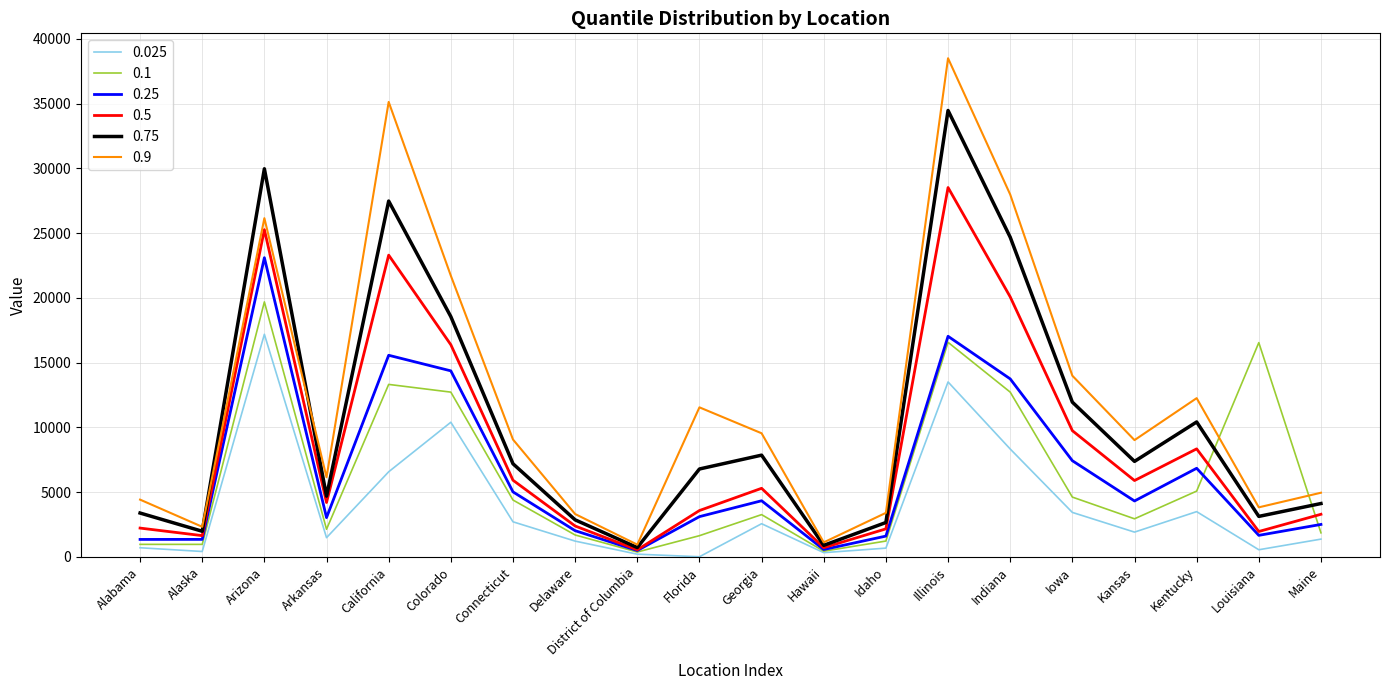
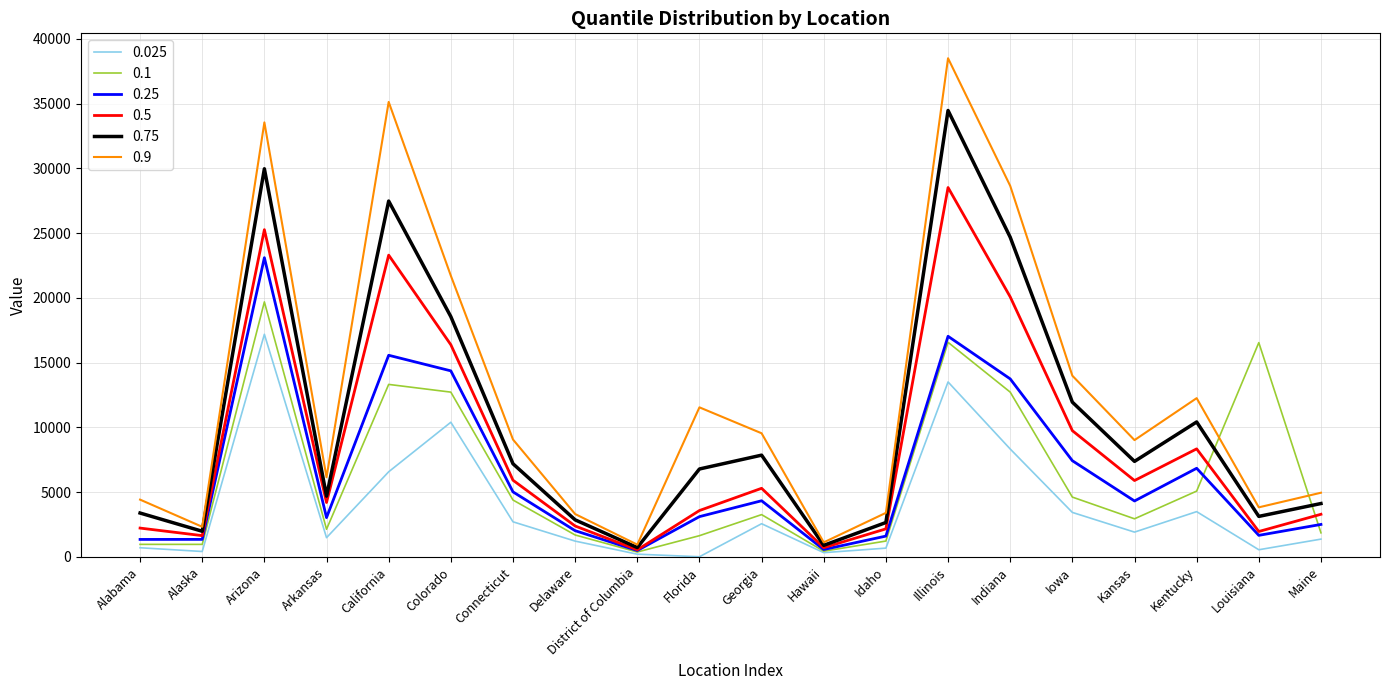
  {
    "0.025": {
      "Alabama": 700,
      "Alaska": 400,
      "Arizona": 17200,
      "Arkansas": 1500,
      "California": 6600,
      "Colorado": 10400,
      "Connecticut": 2700,
      "Delaware": 1200,
      "Florida": 0,
      "Georgia": 2600,
      "Idaho": 700,
      "Illinois": 13500,
      "Indiana": 8300,
      "Iowa": 3400,
      "Kansas": 1900,
      "Kentucky": 3500,
      "Louisiana": 500,
      "Maine": 1400
    },
    "0.1": {
      "Alabama": 1000,
      "Alaska": 1000,
      "Arizona": 19700,
      "Arkansas": 2100,
      "California": 13300,
      "Colorado": 12700,
      "Connecticut": 4400,
      "Delaware": 1700,
      "Florida": 1600,
      "Georgia": 3300,
      "Idaho": 1200,
      "Illinois": 16600,
      "Indiana": 12700,
      "Iowa": 4600,
      "Kansas": 2900,
      "Kentucky": 5100,
      "Louisiana": 16500,
      "Maine": 1900
    },
    "0.25": {
      "Alabama": 1300,
      "Alaska": 1400,
      "Arizona": 23100,
      "Arkansas": 3000,
      "California": 15600,
      "Colorado": 14400,
      "Connecticut": 5000,
      "Delaware": 2000,
      "Florida": 3100,
      "Georgia": 4300,
      "Idaho": 1600,
      "Illinois": 17000,
      "Indiana": 13700,
      "Iowa": 7400,
      "Kansas": 4300,
      "Kentucky": 6800,
      "Louisiana": 1700,
      "Maine": 2500
    },
    "0.5": {
      "Alabama": 2200,
      "Alaska": 1600,
      "Arizona": 25300,
      "Arkansas": 4200,
      "California": 23300,
      "Colorado": 16400,
      "Connecticut": 5900,
      "Delaware": 2400,
      "Florida": 3600,
      "Georgia": 5300,
      "Idaho": 2200,
      "Illinois": 28500,
      "Indiana": 20100,
      "Iowa": 9700,
      "Kansas": 5900,
      "Kentucky": 8300,
      "Louisiana": 2000,
      "Maine": 3300
    },
    "0.75": {
      "Alabama": 3400,
      "Alaska": 2000,
      "Arizona": 30000,
      "Arkansas": 4700,
      "California": 27500,
      "Colorado": 18500,
      "Connecticut": 7200,
      "Delaware": 2900,
      "Florida": 6800,
      "Georgia": 7900,
      "Idaho": 2700,
      "Illinois": 34500,
      "Indiana": 24700,
      "Iowa": 11900,
      "Kansas": 7400,
      "Kentucky": 10400,
      "Louisiana": 3100,
      "Maine": 4100
    },
    "0.9": {
      "Alabama": 4400,
      "Alaska": 2300,
-     "Arizona": 26200,
+     "Arizona": 33500,
      "Arkansas": 6100,
      "California": 35100,
      "Colorado": 21700,
      "Connecticut": 9100,
      "Delaware": 3300,
      "District of Columbia": 900,
      "Florida": 11500,
      "Georgia": 9500,
      "Hawaii": 1100,
      "Idaho": 3400,
      "Illinois": 38500,
-     "Indiana": 28000,
+     "Indiana": 28600,
      "Iowa": 14000,
      "Kansas": 9000,
      "Kentucky": 12300,
      "Louisiana": 3800,
      "Maine": 5000
    }
  }
